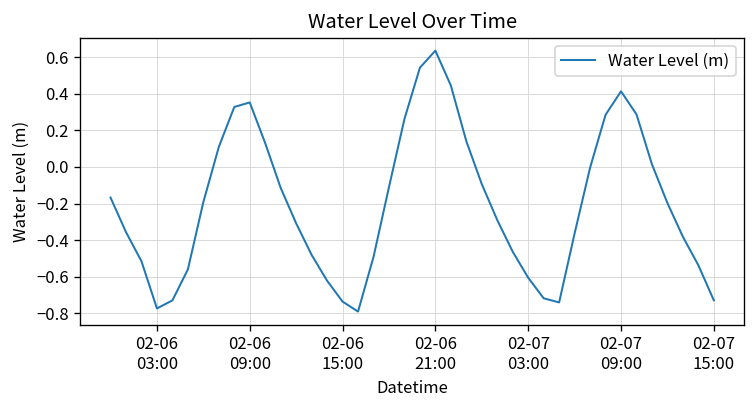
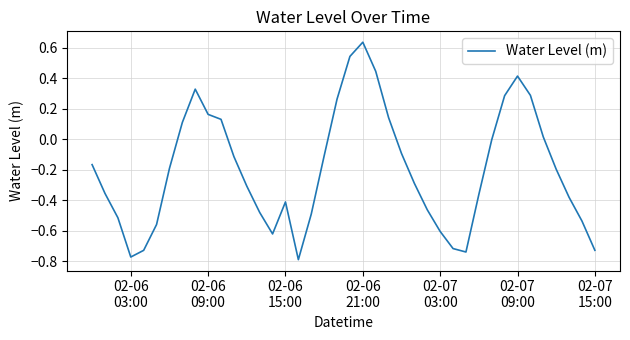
  {
    "02-06 03:00": -0.77,
-   "02-06 09:00": 0.35,
-   "02-06 15:00": -0.74,
+   "02-06 09:00": 0.16,
+   "02-06 15:00": -0.41,
    "02-06 21:00": 0.64,
    "02-07 03:00": -0.61,
    "02-07 09:00": 0.41,
    "02-07 15:00": -0.73
  }
